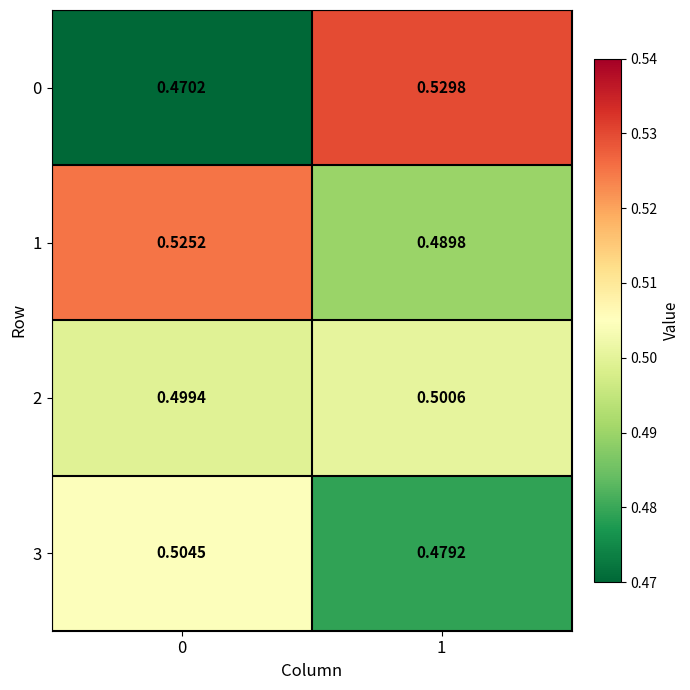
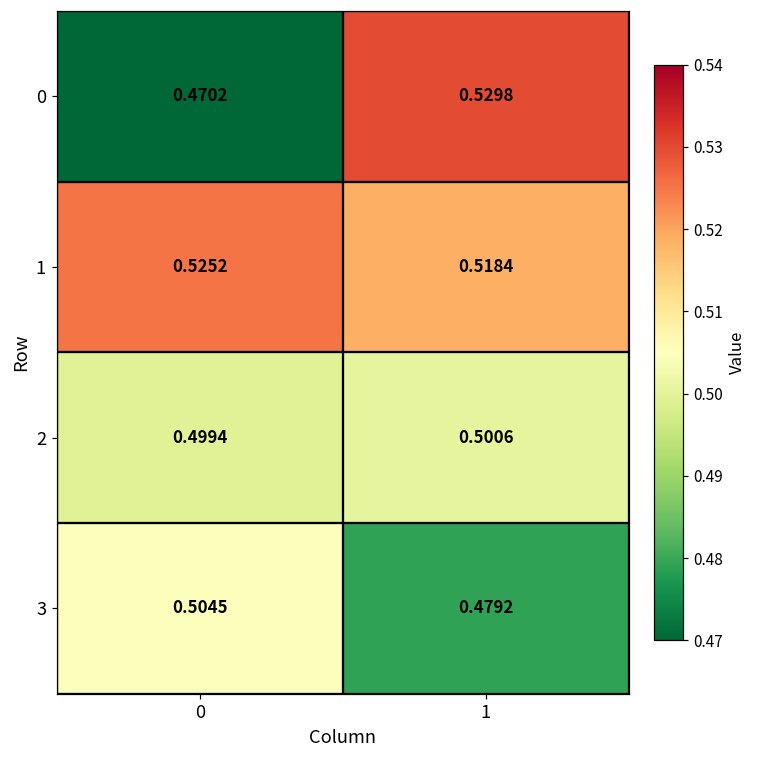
  {
    "0": {
      "0": 0.4702,
      "1": 0.5298
    },
    "1": {
      "0": 0.5252,
-     "1": 0.4898
+     "1": 0.5184
    },
    "2": {
      "0": 0.4994,
      "1": 0.5006
    },
    "3": {
      "0": 0.5045,
      "1": 0.4792
    }
  }
